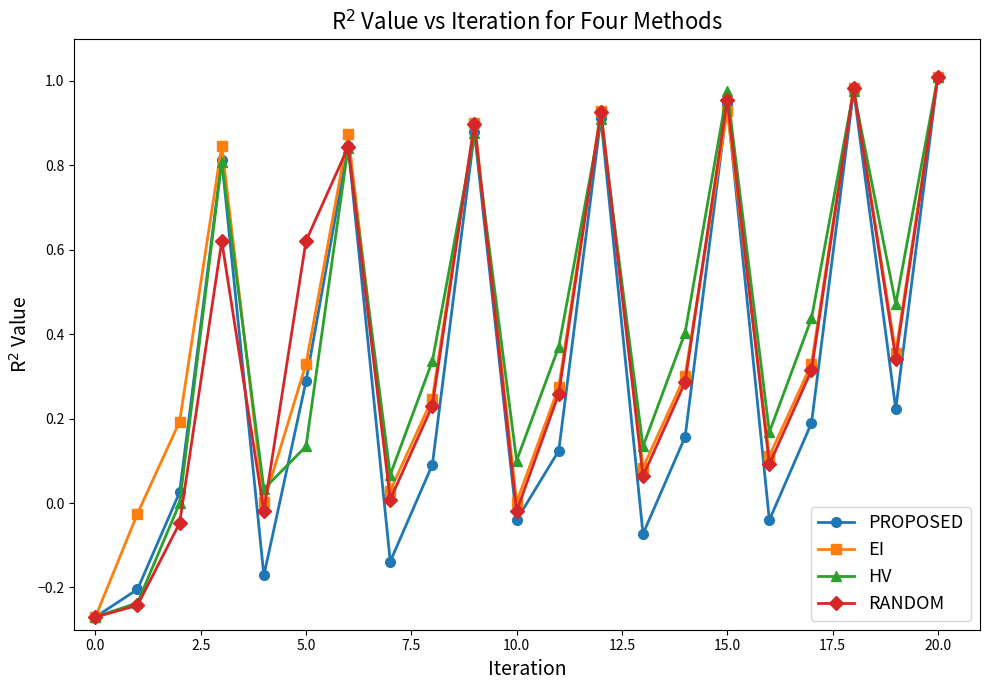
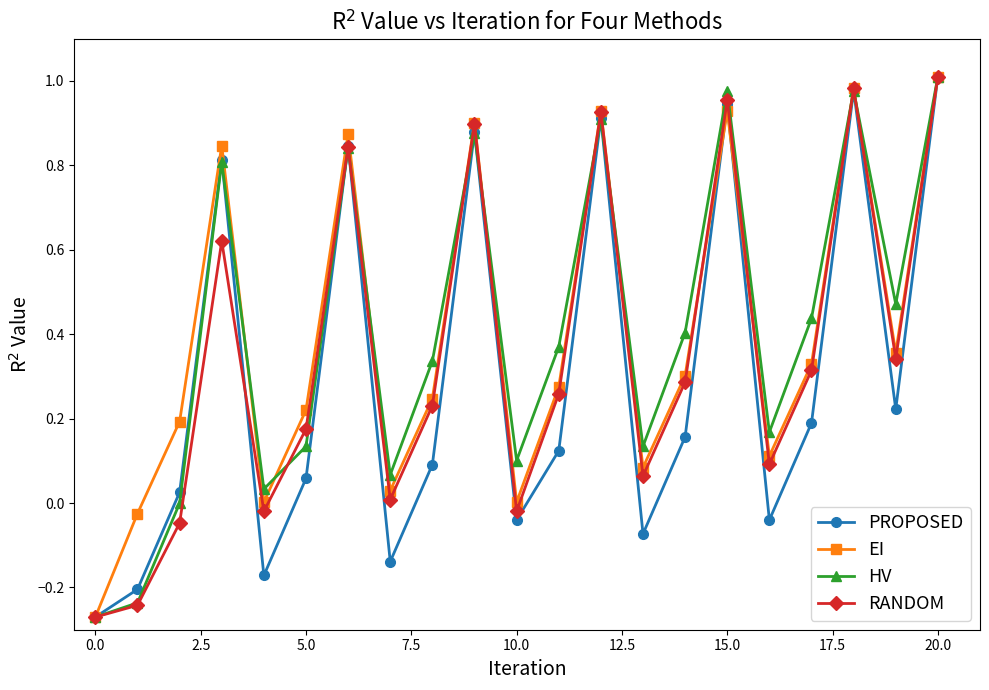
  {
    "PROPOSED": {
-     "5.0": 0.29,
+     "5.0": 0.06,
      "10.0": -0.04,
      "15.0": 0.94
    },
    "EI": {
-     "5.0": 0.33,
+     "5.0": 0.22,
      "10.0": 0.00,
      "15.0": 0.93
    },
    "HV": {
      "5.0": 0.13,
      "10.0": 0.10,
      "15.0": 0.98
    },
    "RANDOM": {
-     "5.0": 0.62,
+     "5.0": 0.18,
      "10.0": -0.02,
      "15.0": 0.95
    }
  }
